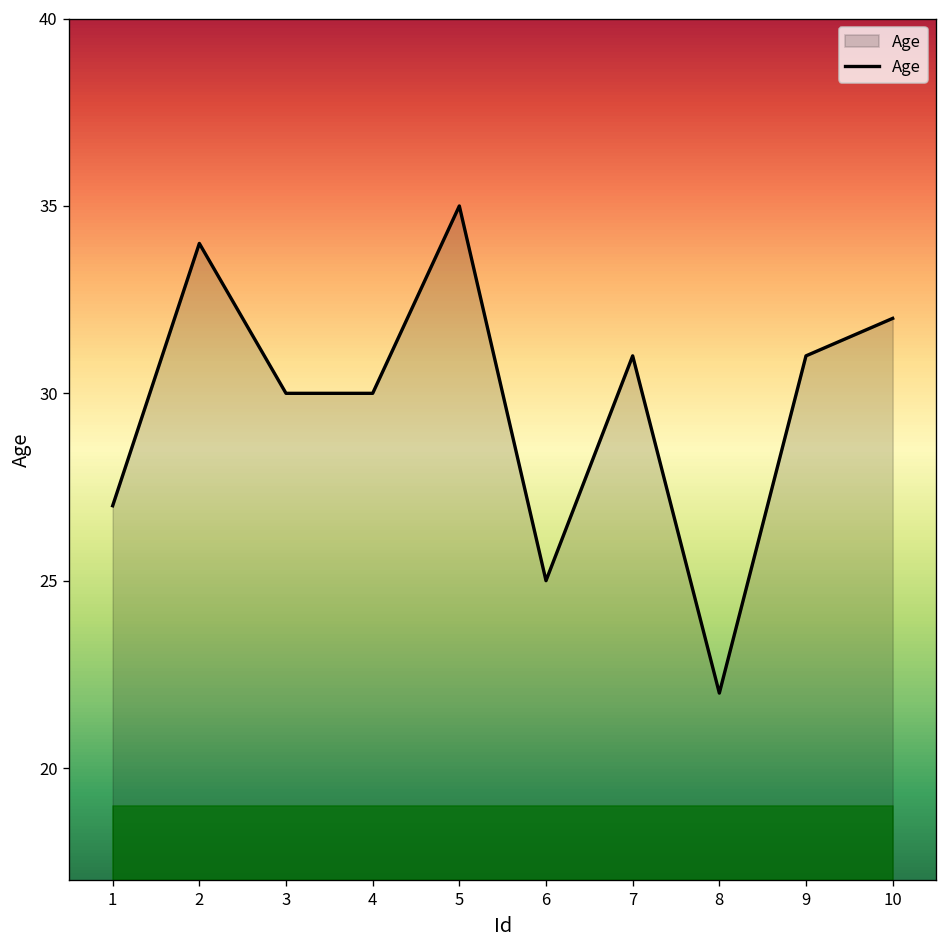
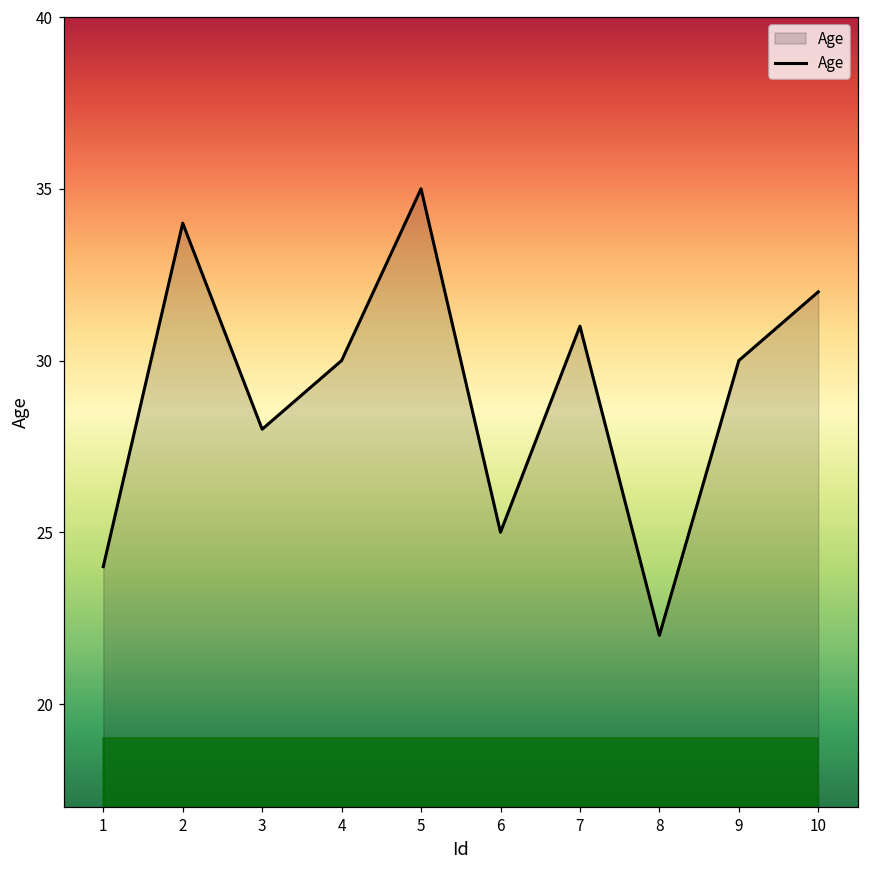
  {
    "Age": {
-     "1": 27,
+     "1": 24,
      "2": 34,
-     "3": 30,
+     "3": 28,
      "4": 30,
      "5": 35,
      "6": 25,
      "7": 31,
      "8": 22,
-     "9": 31,
+     "9": 30,
      "10": 32
    }
  }
